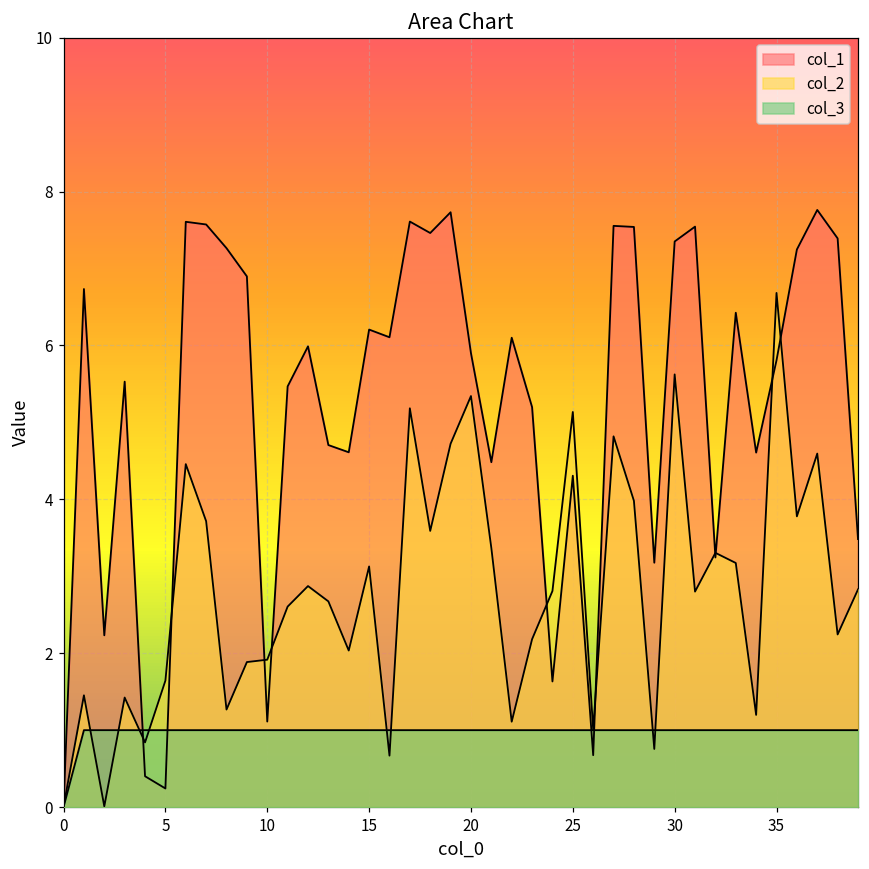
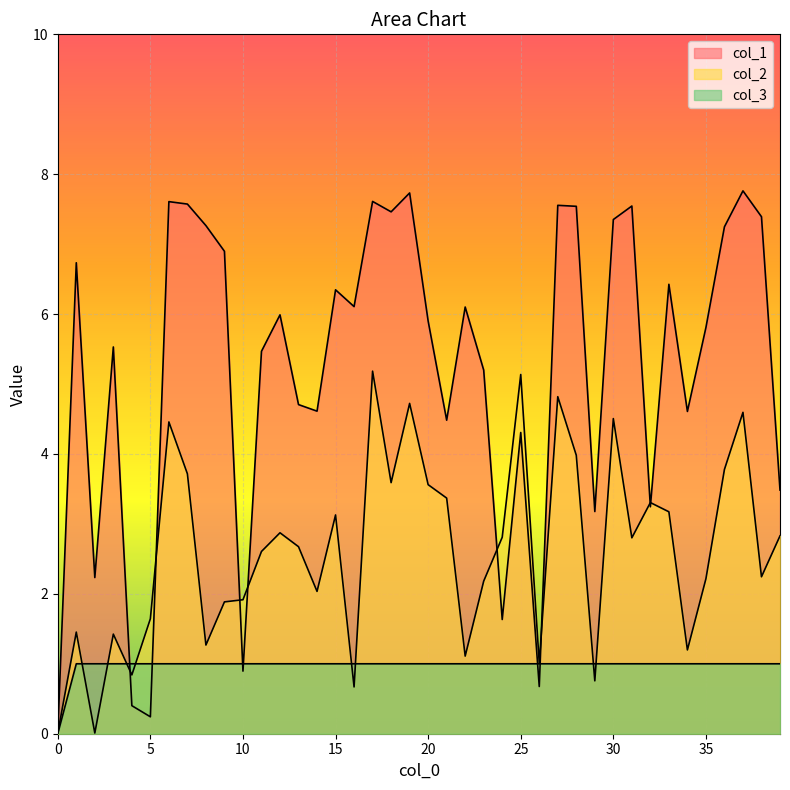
  {
    "col_1": {
      "5": 0.2,
-     "10": 1.1,
-     "15": 6.2,
+     "10": 0.9,
+     "15": 6.3,
      "20": 5.9,
      "25": 4.3,
      "30": 7.4,
      "35": 5.8
    },
    "col_2": {
      "5": 1.6,
      "10": 1.9,
      "15": 3.1,
-     "20": 5.3,
+     "20": 3.6,
      "25": 5.1,
-     "30": 5.6,
-     "35": 6.7
+     "30": 4.5,
+     "35": 2.2
    },
    "col_3": {
      "5": 1.0,
      "10": 1.0,
      "15": 1.0,
      "20": 1.0,
      "25": 1.0,
      "30": 1.0,
      "35": 1.0
    }
  }
